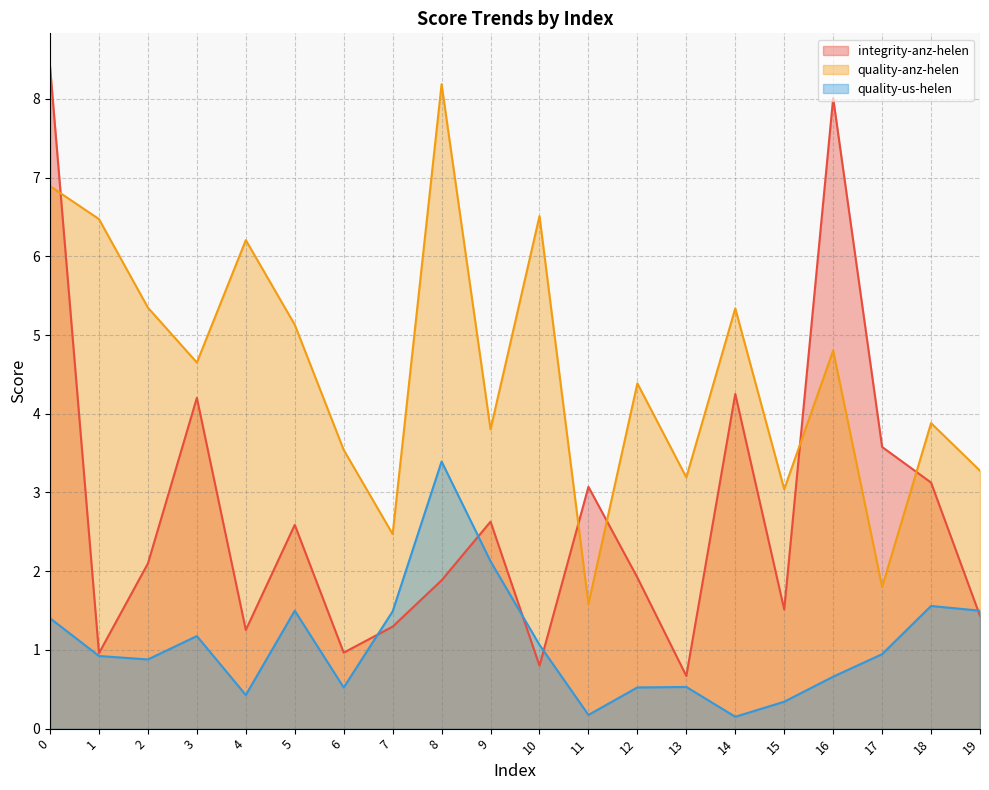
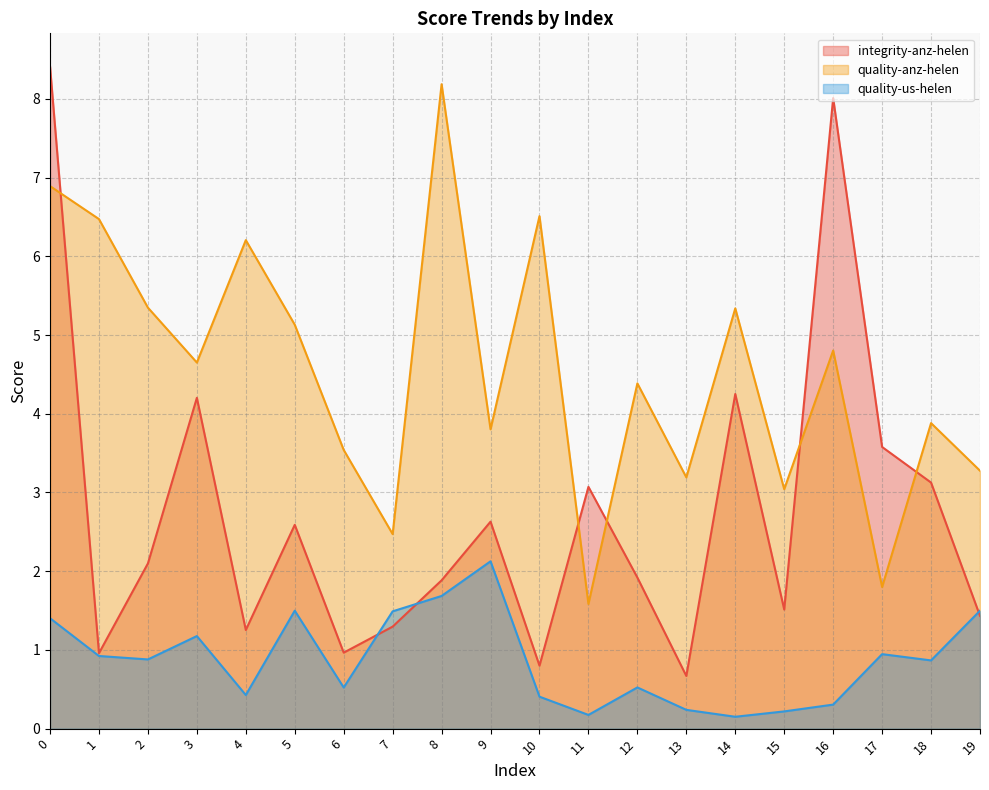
  {
    "quality-us-helen": {
      "0": 1.4,
      "1": 0.9,
      "2": 0.9,
      "3": 1.2,
      "4": 0.4,
      "5": 1.5,
      "6": 0.5,
      "7": 1.5,
-     "8": 3.4,
+     "8": 1.7,
      "9": 2.1,
-     "10": 1.1,
+     "10": 0.4,
      "11": 0.2,
      "12": 0.5,
-     "13": 0.5,
+     "13": 0.2,
      "14": 0.2,
-     "15": 0.3,
-     "16": 0.7,
+     "15": 0.2,
+     "16": 0.3,
      "17": 0.9,
-     "18": 1.6,
+     "18": 0.9,
      "19": 1.5
    }
  }
